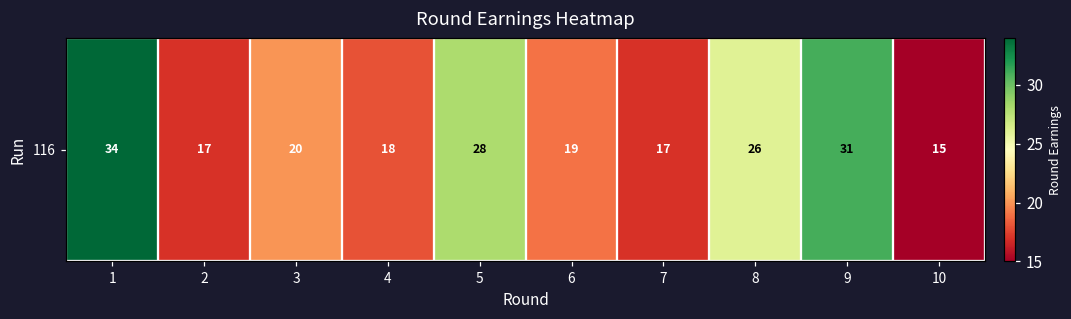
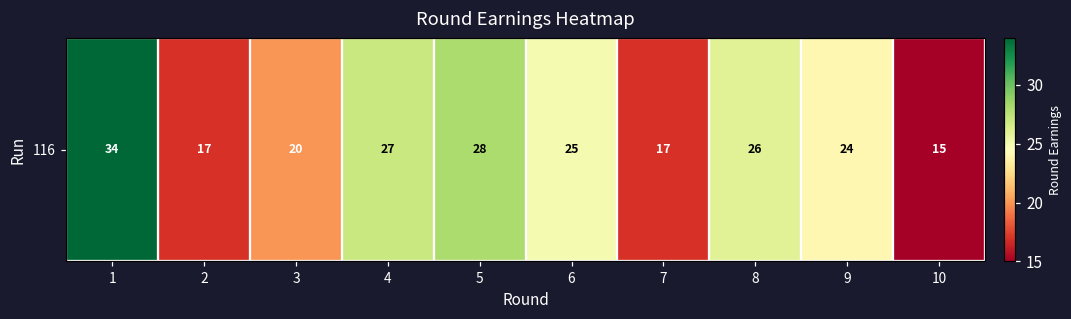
  {
    "116": {
      "1": 34,
      "2": 17,
      "3": 20,
-     "4": 18,
+     "4": 27,
      "5": 28,
-     "6": 19,
+     "6": 25,
      "7": 17,
      "8": 26,
-     "9": 31,
+     "9": 24,
      "10": 15
    }
  }
